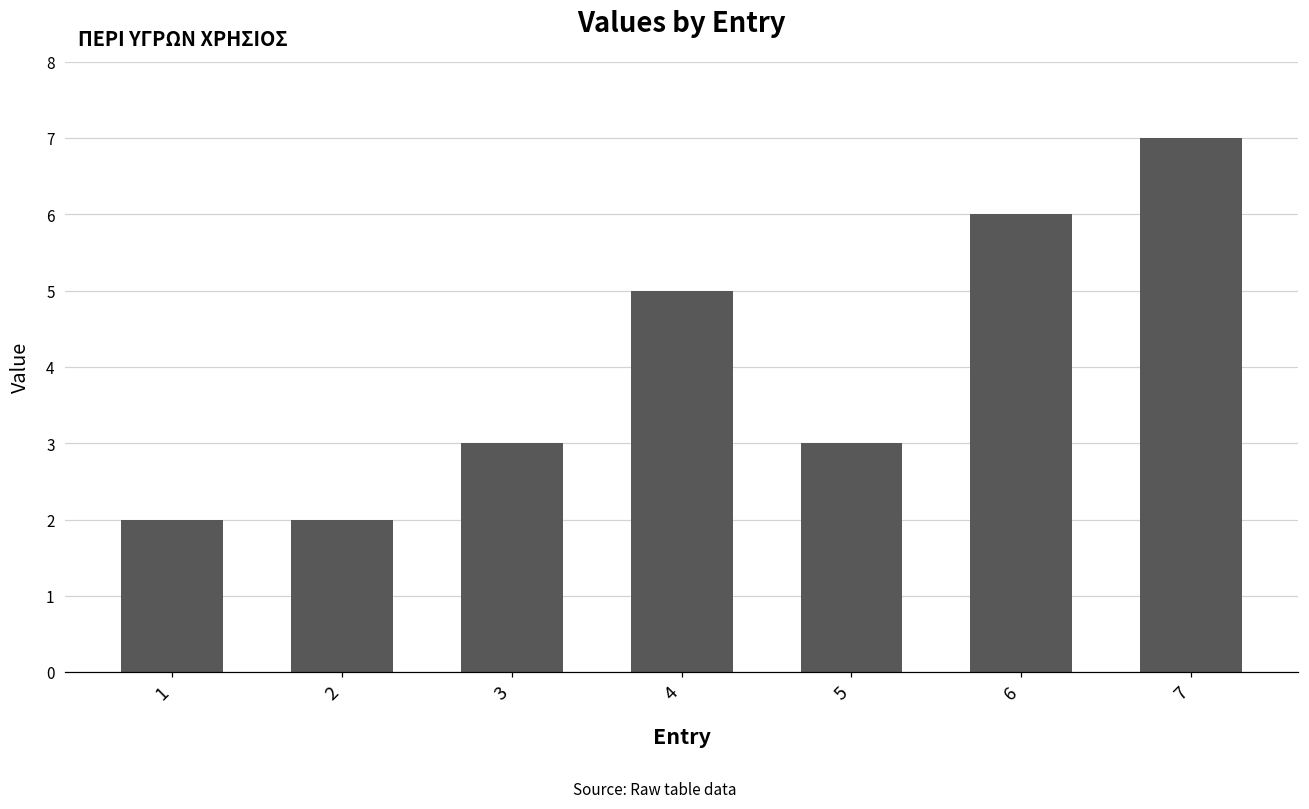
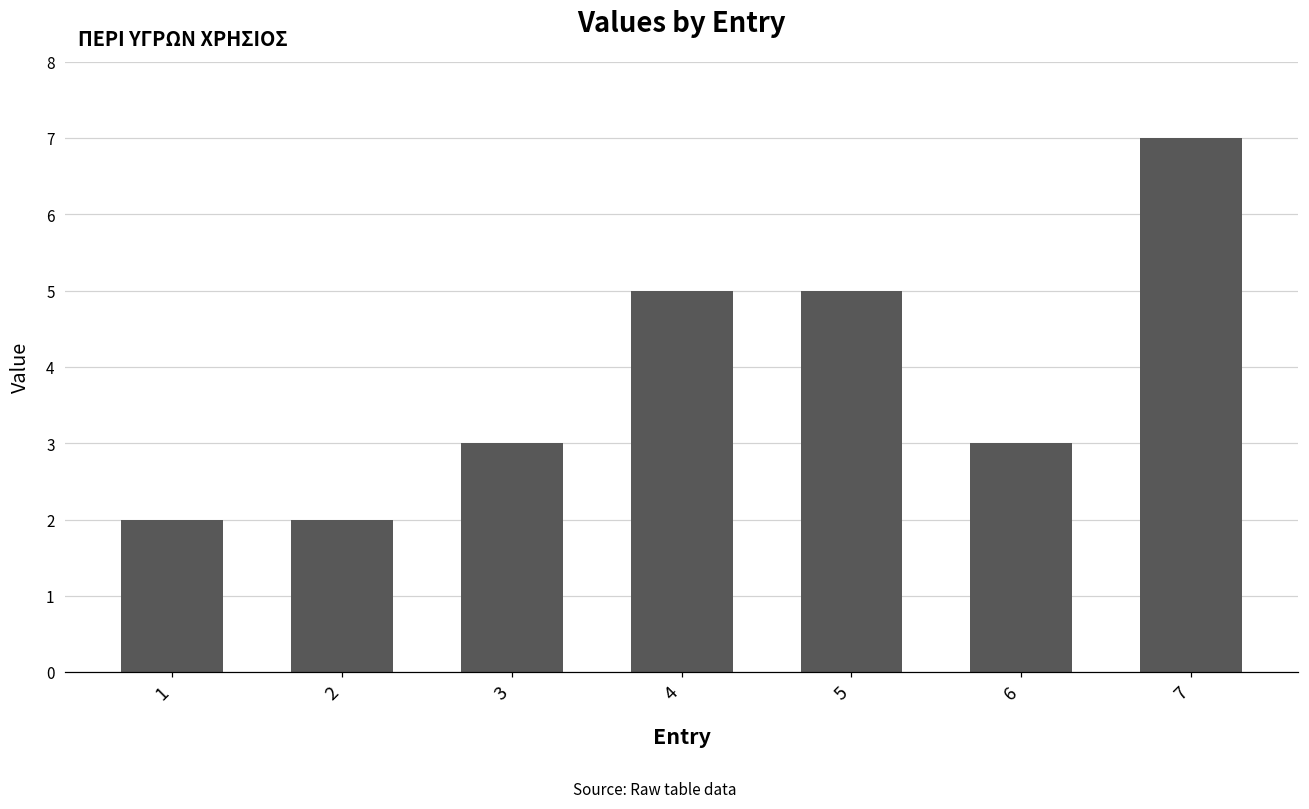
  {
    "1": 2,
    "2": 2,
    "3": 3,
    "4": 5,
-   "5": 3,
-   "6": 6,
+   "5": 5,
+   "6": 3,
    "7": 7
  }
